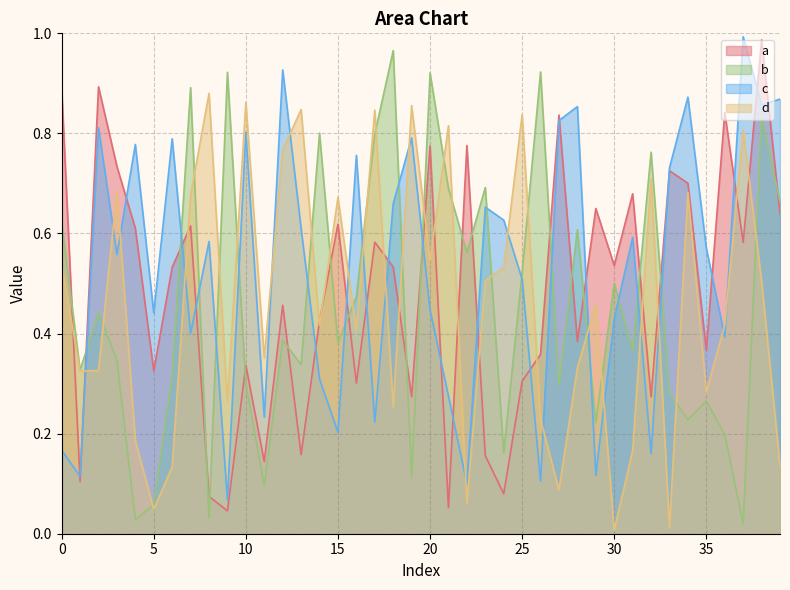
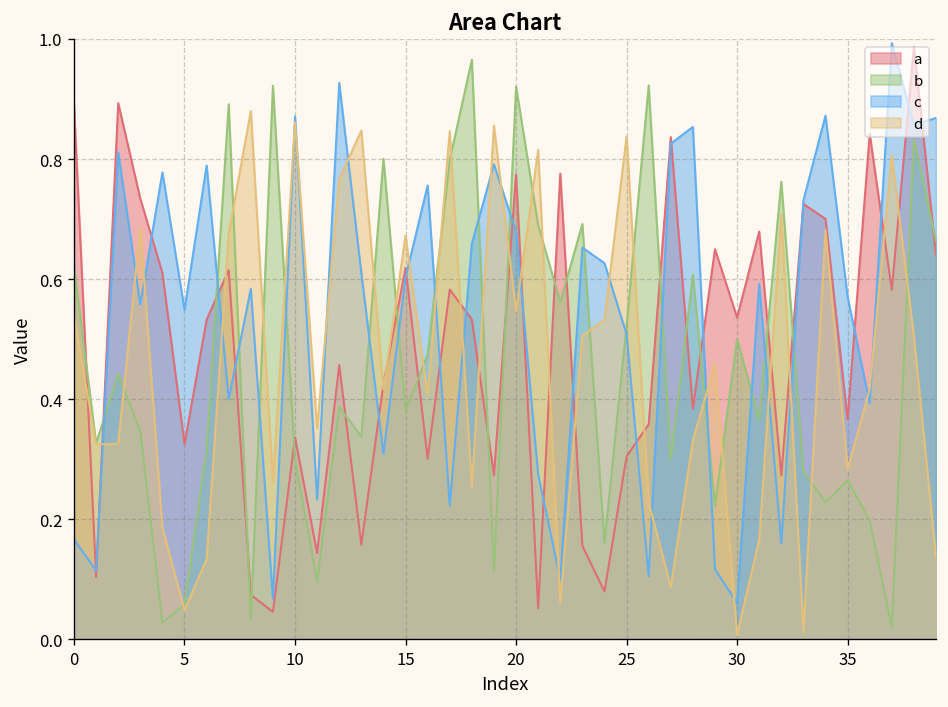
  {
    "a": {
      "0": 0.89,
      "5": 0.33,
      "10": 0.34,
      "15": 0.62,
      "20": 0.77,
      "25": 0.30,
      "30": 0.54,
      "35": 0.37
    },
    "c": {
      "0": 0.17,
-     "5": 0.44,
-     "10": 0.80,
-     "15": 0.20,
-     "20": 0.45,
+     "5": 0.55,
+     "10": 0.87,
+     "15": 0.60,
+     "20": 0.68,
      "25": 0.51,
-     "30": 0.43,
+     "30": 0.06,
      "35": 0.57
    }
  }
